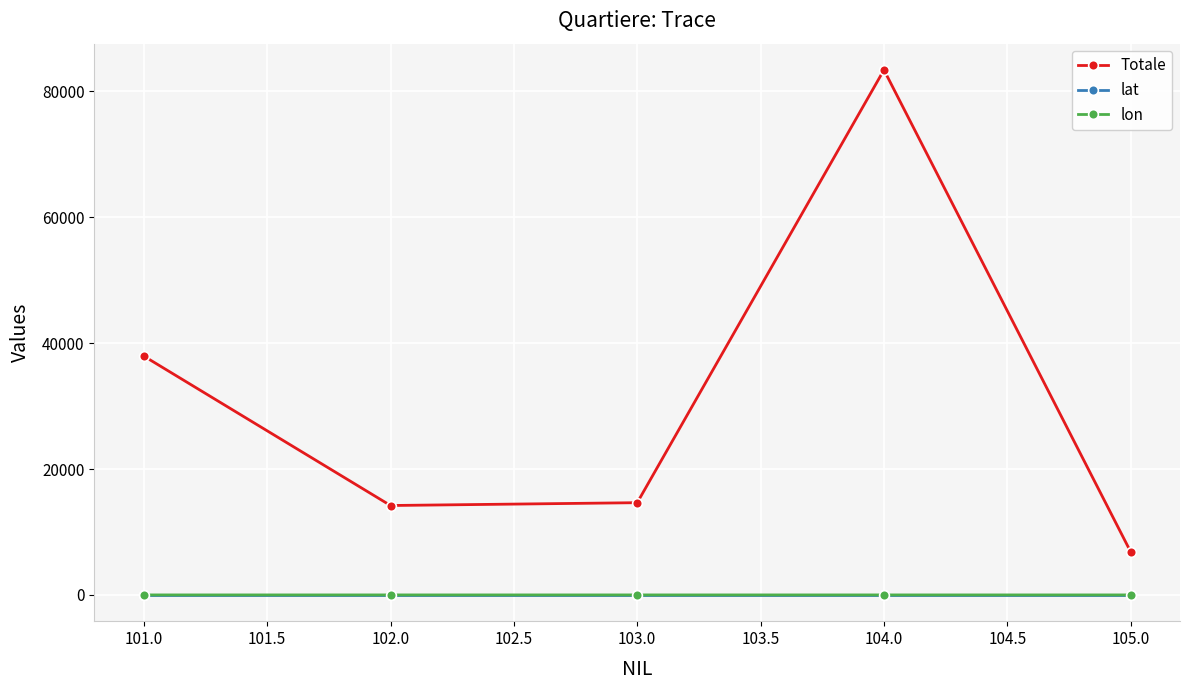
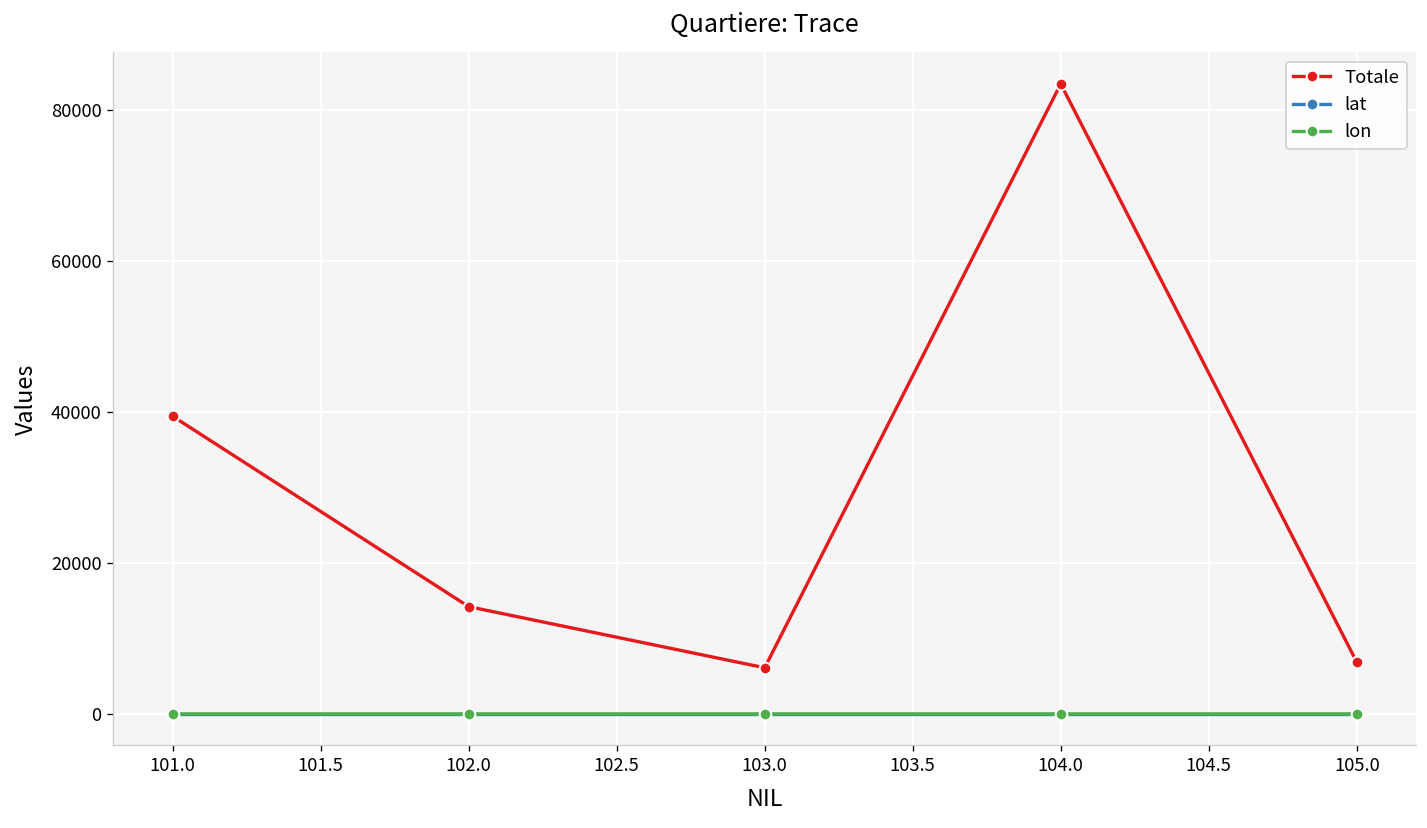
  {
    "Totale": {
-     "101.0": 38000,
+     "101.0": 39000,
      "102.0": 14000,
-     "103.0": 15000,
+     "103.0": 6000,
      "104.0": 83000,
      "105.0": 7000
    },
    "lon": {
      "101.0": 0,
      "102.0": 0,
      "103.0": 0,
      "104.0": 0,
      "105.0": 0
    }
  }
